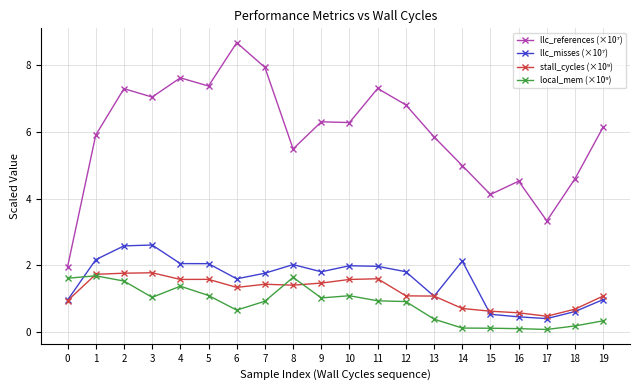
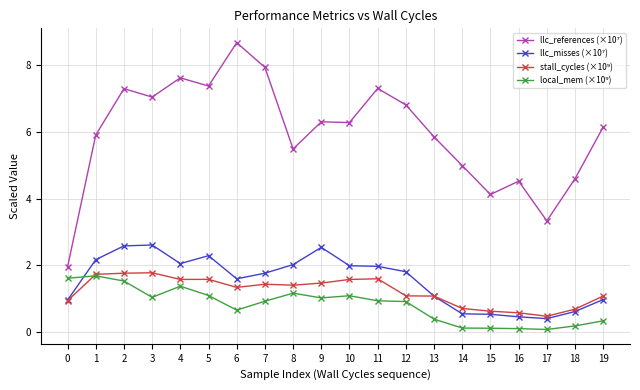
  {
    "llc_references (×10⁷)": {
      "0": 2.0,
      "1": 5.9,
      "2": 7.3,
      "3": 7.0,
      "4": 7.6,
      "5": 7.4,
      "6": 8.7,
      "7": 7.9,
      "8": 5.5,
      "9": 6.3,
      "10": 6.3,
      "11": 7.3,
      "12": 6.8,
      "13": 5.8,
      "14": 5.0,
      "15": 4.1,
      "16": 4.5,
      "17": 3.3,
      "18": 4.6,
      "19": 6.1
    },
    "llc_misses (×10⁷)": {
      "1": 2.2,
      "2": 2.6,
      "3": 2.6,
      "4": 2.1,
-     "5": 2.1,
+     "5": 2.3,
      "6": 1.6,
      "7": 1.8,
      "8": 2.0,
-     "9": 1.8,
+     "9": 2.5,
      "10": 2.0,
      "11": 2.0,
      "12": 1.8,
-     "14": 2.1,
+     "14": 0.5,
      "15": 0.5,
      "16": 0.5,
      "19": 1.0
    },
    "stall_cycles (×10⁹)": {
      "2": 1.8,
      "3": 1.8,
      "4": 1.6,
      "5": 1.6,
      "6": 1.3,
      "7": 1.4,
      "8": 1.4,
      "9": 1.5,
      "10": 1.6,
      "11": 1.6,
      "12": 1.1,
      "14": 0.7,
      "15": 0.6,
      "16": 0.6,
      "19": 1.1
    },
    "local_mem (×10⁹)": {
      "0": 1.6,
      "2": 1.5,
      "3": 1.0,
      "4": 1.4,
      "5": 1.1,
      "6": 0.7,
      "7": 0.9,
-     "8": 1.6,
+     "8": 1.2,
      "9": 1.0,
      "10": 1.1,
      "11": 0.9,
      "12": 0.9,
      "13": 0.4,
      "14": 0.1,
      "15": 0.1,
      "16": 0.1,
      "17": 0.1,
      "18": 0.2,
      "19": 0.3
    }
  }
